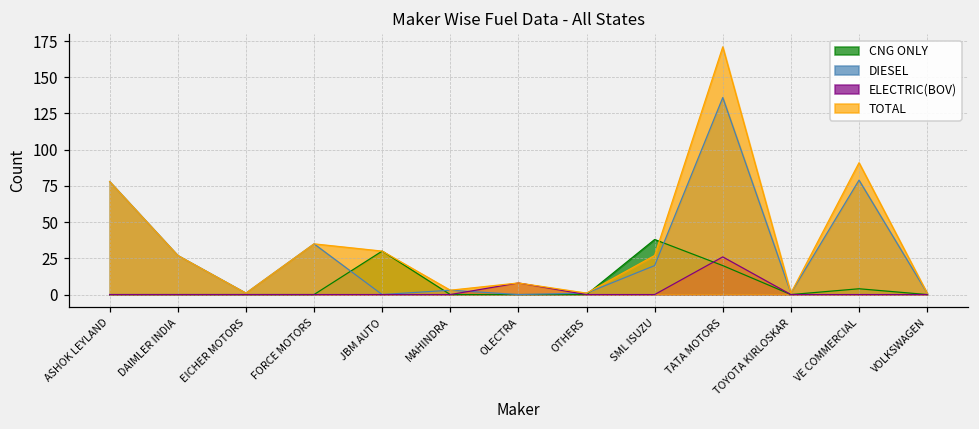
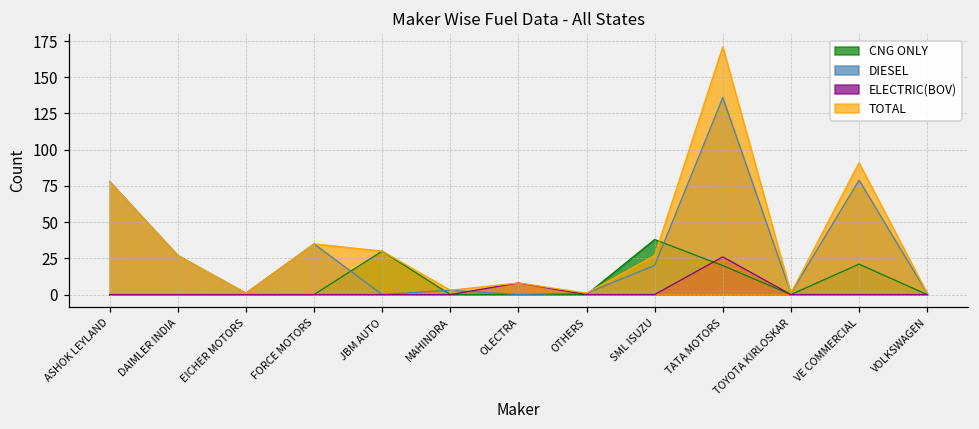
  {
    "CNG ONLY": {
      "SML ISUZU": 38,
      "TATA MOTORS": 20,
-     "VE COMMERCIAL": 4
+     "VE COMMERCIAL": 21
    },
    "DIESEL": {
      "SML ISUZU": 20,
      "TATA MOTORS": 136,
      "VE COMMERCIAL": 79
    },
    "ELECTRIC(BOV)": {
      "SML ISUZU": 0,
      "TATA MOTORS": 26,
      "VE COMMERCIAL": 0
    },
    "TOTAL": {
      "SML ISUZU": 27,
      "TATA MOTORS": 171,
      "VE COMMERCIAL": 91
    }
  }
